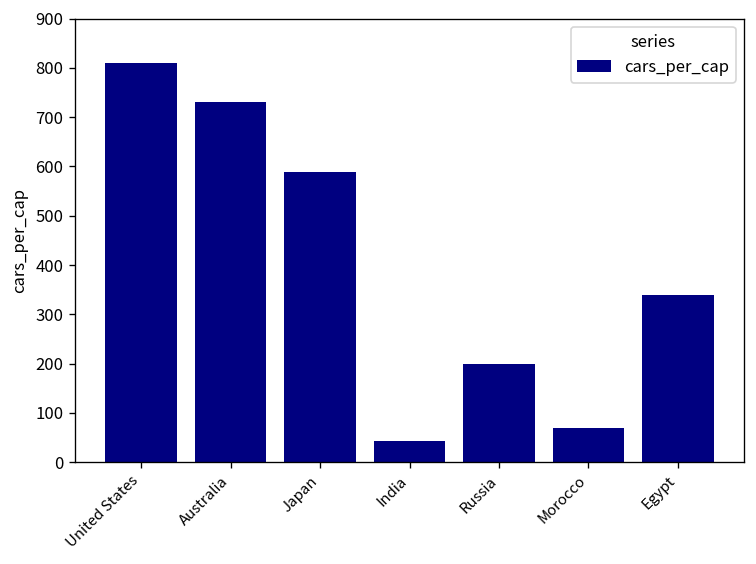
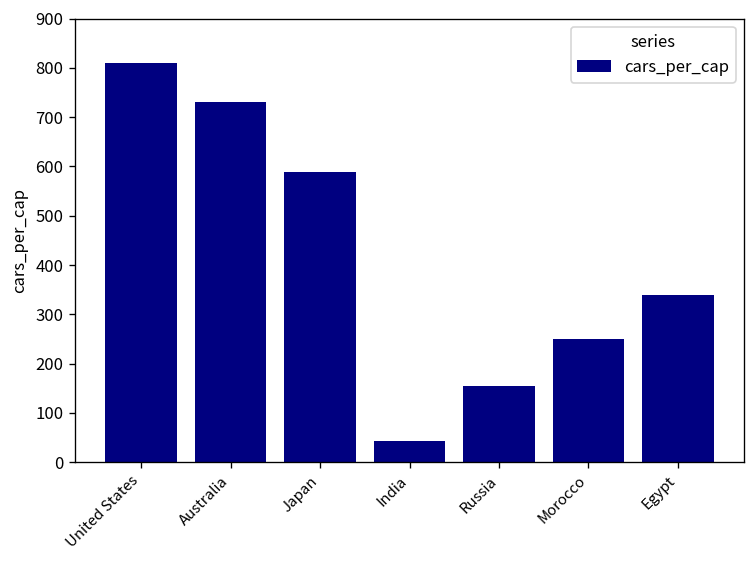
  {
    "United States": 810,
    "Australia": 730,
    "Japan": 590,
    "India": 40,
-   "Russia": 200,
-   "Morocco": 70,
+   "Russia": 150,
+   "Morocco": 250,
    "Egypt": 340
  }
